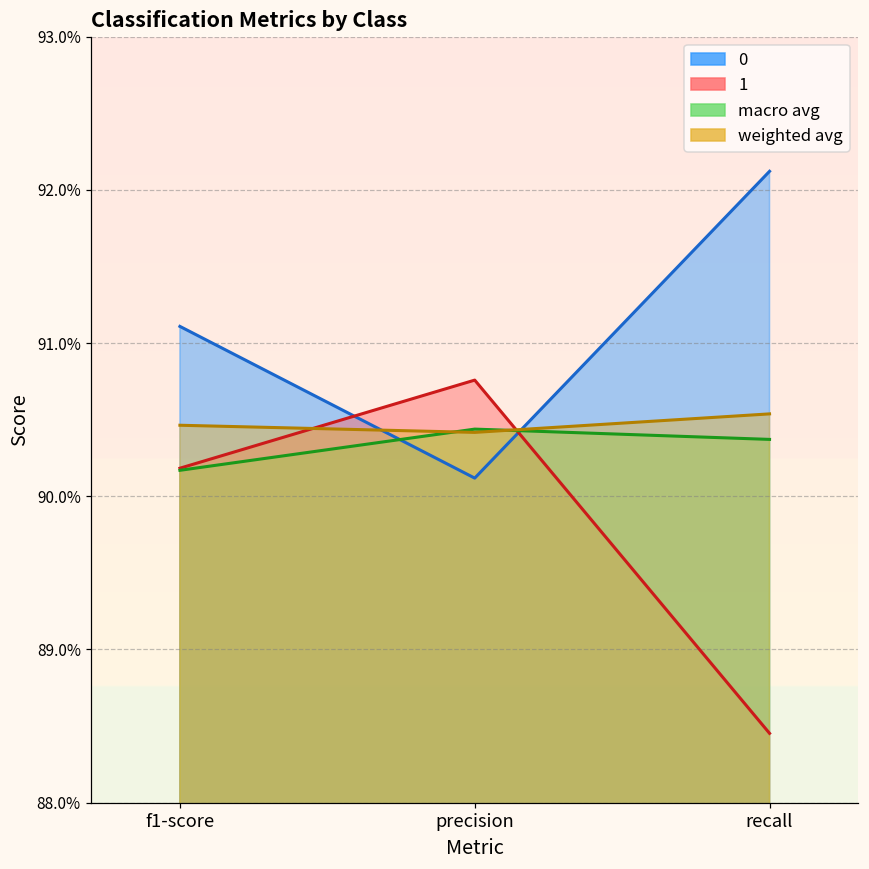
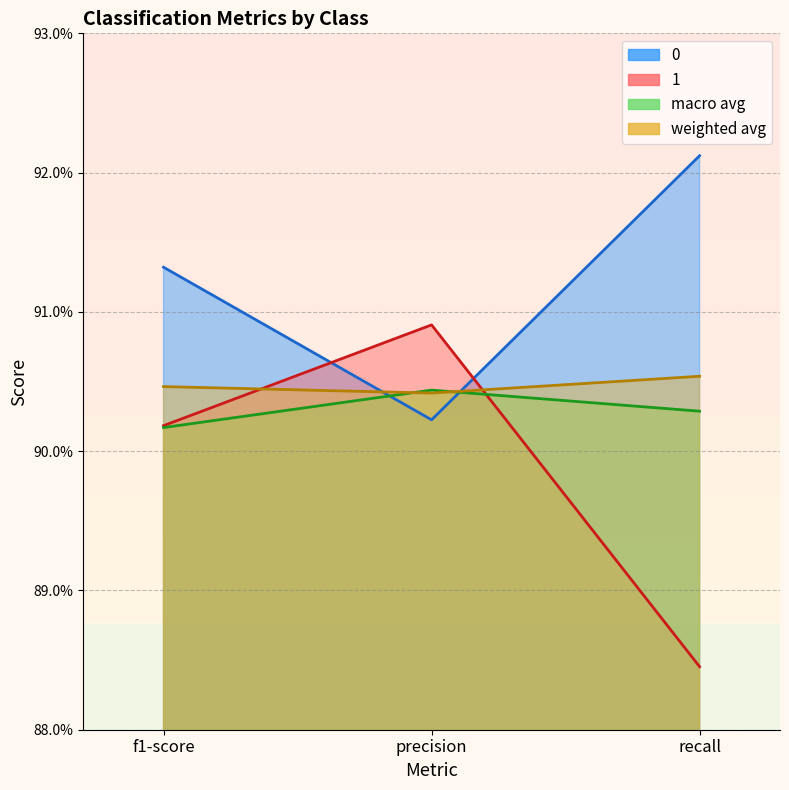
  {
    "0": {
-     "f1-score": "91.11%",
-     "precision": "90.12%",
+     "f1-score": "91.32%",
+     "precision": "90.23%",
      "recall": "92.12%"
    },
    "1": {
-     "precision": "90.76%",
+     "precision": "90.91%",
      "recall": "88.45%"
    },
    "macro avg": {
      "precision": "90.44%",
-     "recall": "90.37%"
+     "recall": "90.29%"
    },
    "weighted avg": {
      "f1-score": "90.46%",
      "precision": "90.42%",
      "recall": "90.54%"
    }
  }
